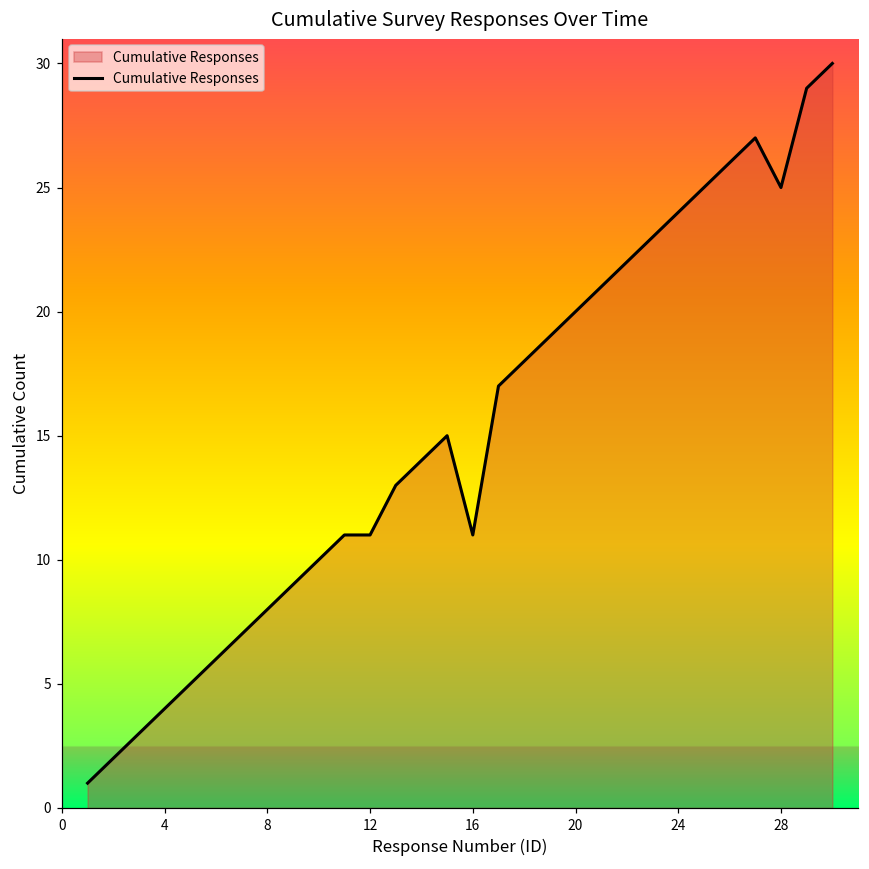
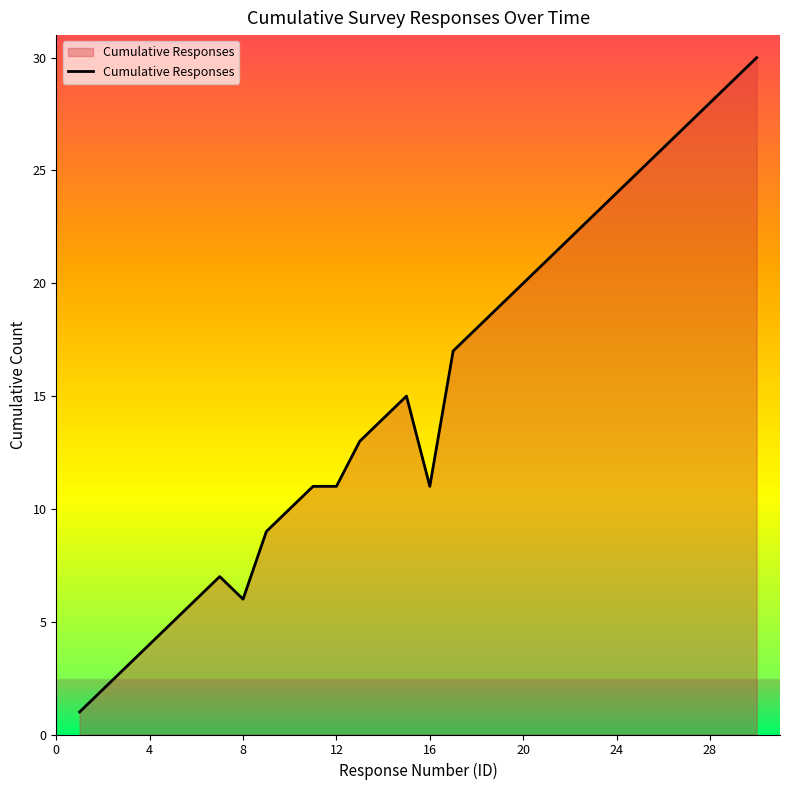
  {
    "4": 4,
-   "8": 8,
+   "8": 6,
    "12": 11,
    "16": 11,
    "20": 20,
    "24": 24,
-   "28": 25
+   "28": 28
  }
